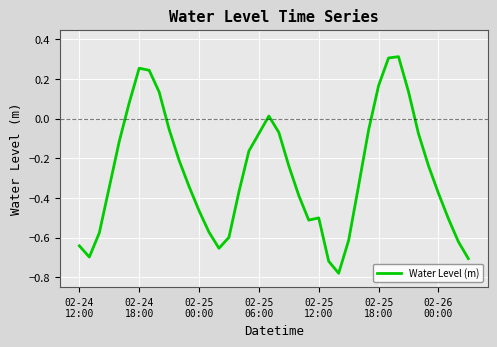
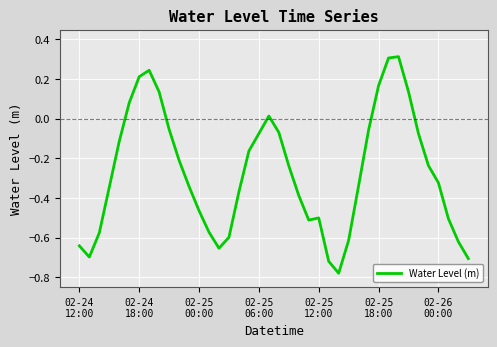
  {
    "02-24 12:00": -0.64,
-   "02-24 18:00": 0.25,
+   "02-24 18:00": 0.21,
    "02-25 00:00": -0.46,
    "02-25 06:00": -0.07,
    "02-25 12:00": -0.50,
    "02-25 18:00": 0.17,
-   "02-26 00:00": -0.38
+   "02-26 00:00": -0.32
  }
